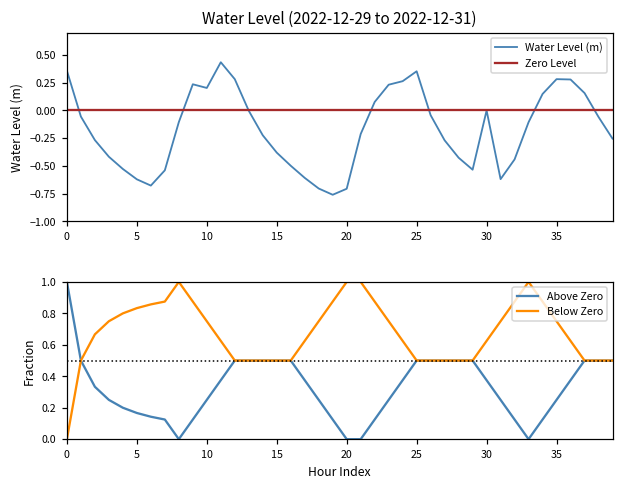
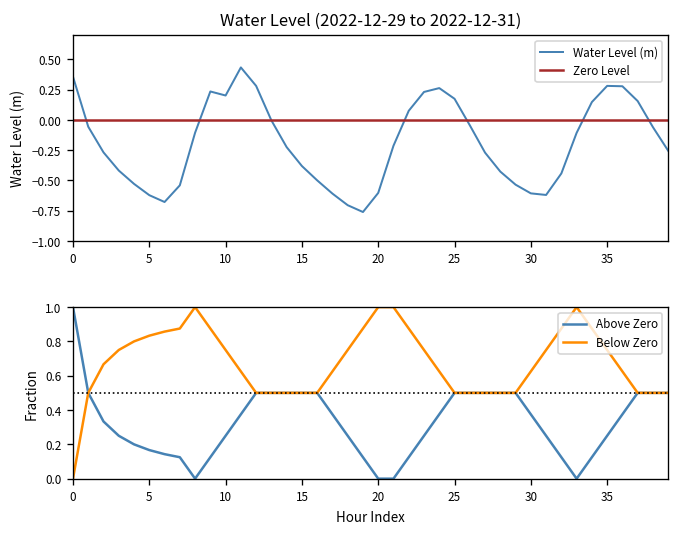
  {
    "Water Level (2022-12-29 to 2022-12-31)": {
      "0": 0.36,
      "5": -0.62,
      "10": 0.20,
      "15": -0.38,
-     "20": -0.71,
-     "25": 0.35,
-     "30": 0.00,
+     "20": -0.60,
+     "25": 0.17,
+     "30": -0.61,
      "35": 0.28
    }
  }
